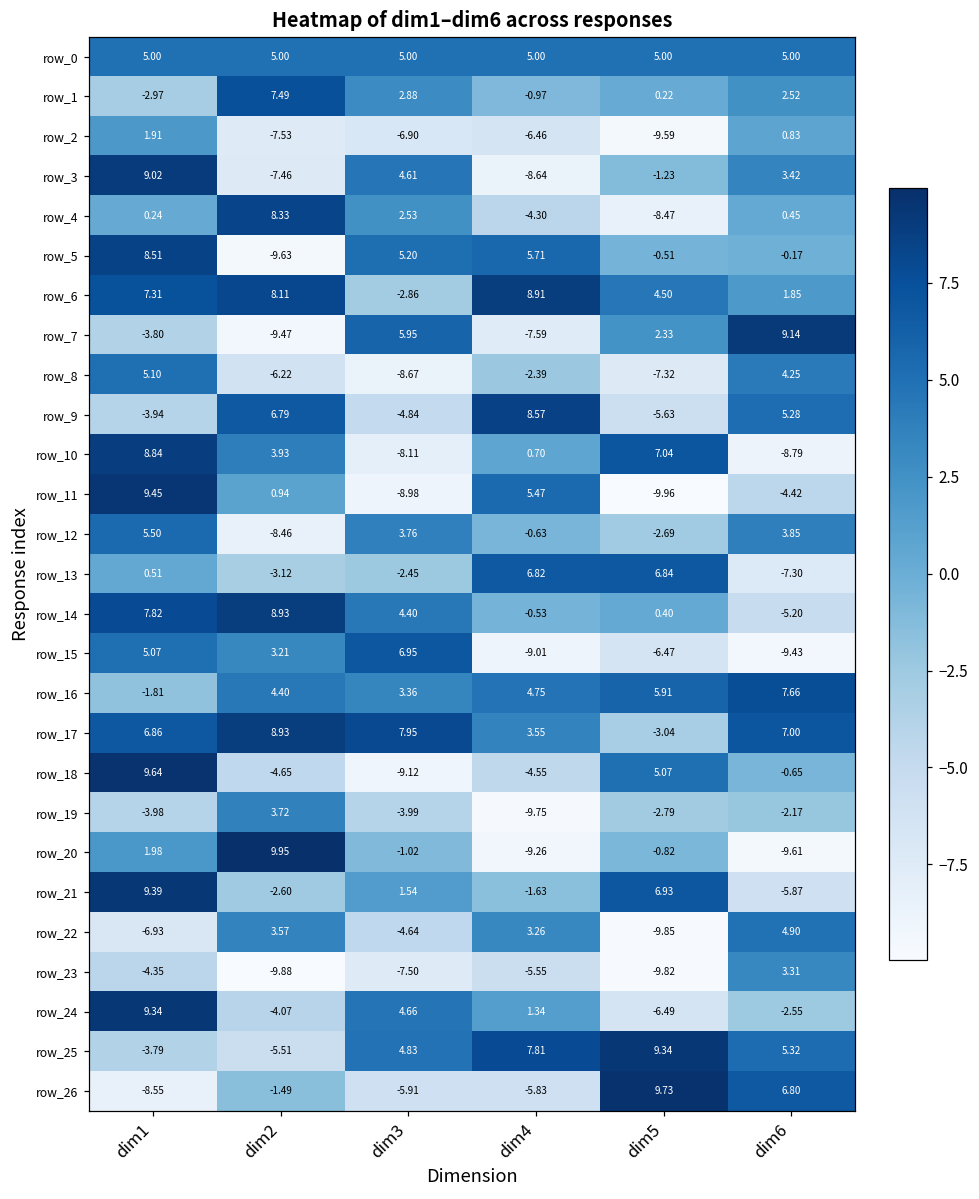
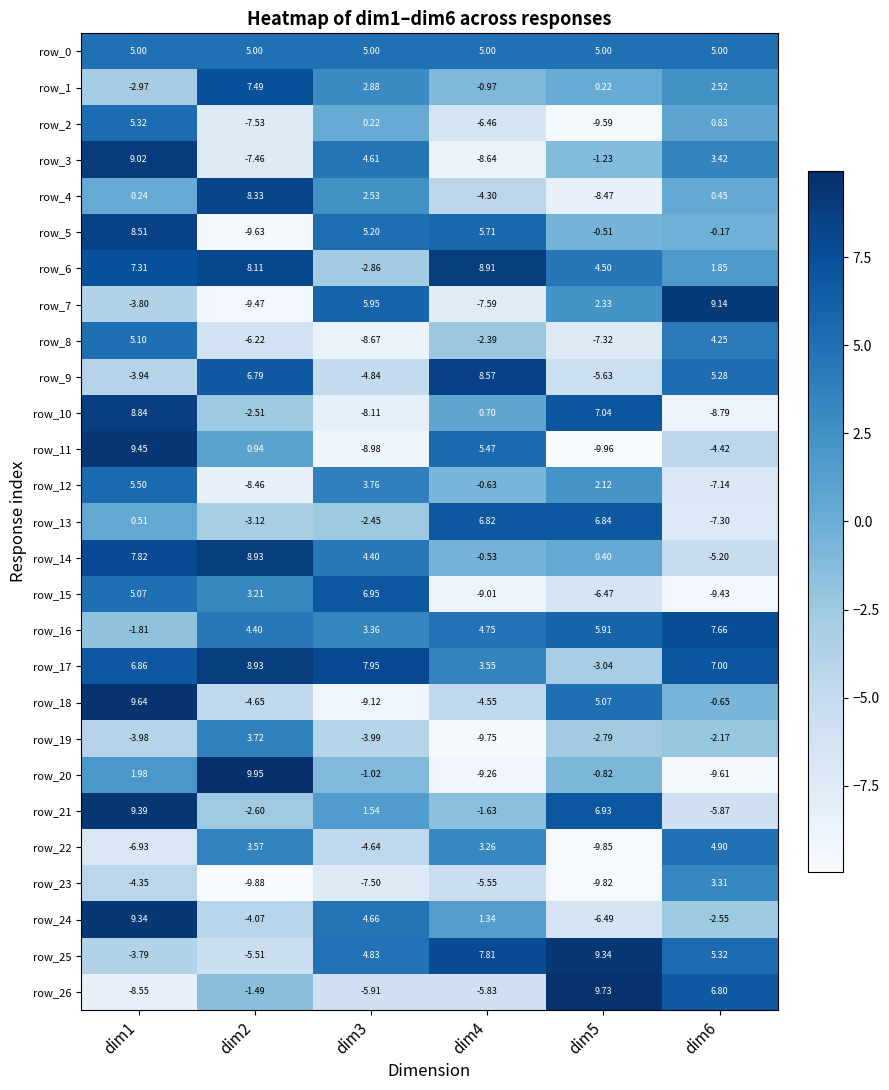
  {
    "row_0": {
      "dim1": 5.00,
      "dim2": 5.00,
      "dim3": 5.00,
      "dim4": 5.00,
      "dim5": 5.00,
      "dim6": 5.00
    },
    "row_1": {
      "dim1": -2.97,
      "dim2": 7.49,
      "dim3": 2.88,
      "dim4": -0.97,
      "dim5": 0.22,
      "dim6": 2.52
    },
    "row_2": {
-     "dim1": 1.91,
+     "dim1": 5.32,
      "dim2": -7.53,
-     "dim3": -6.90,
+     "dim3": 0.22,
      "dim4": -6.46,
      "dim5": -9.59,
      "dim6": 0.83
    },
    "row_3": {
      "dim1": 9.02,
      "dim2": -7.46,
      "dim3": 4.61,
      "dim4": -8.64,
      "dim5": -1.23,
      "dim6": 3.42
    },
    "row_4": {
      "dim1": 0.24,
      "dim2": 8.33,
      "dim3": 2.53,
      "dim4": -4.30,
      "dim5": -8.47,
      "dim6": 0.45
    },
    "row_5": {
      "dim1": 8.51,
      "dim2": -9.63,
      "dim3": 5.20,
      "dim4": 5.71,
      "dim5": -0.51,
      "dim6": -0.17
    },
    "row_6": {
      "dim1": 7.31,
      "dim2": 8.11,
      "dim3": -2.86,
      "dim4": 8.91,
      "dim5": 4.50,
      "dim6": 1.85
    },
    "row_7": {
      "dim1": -3.80,
      "dim2": -9.47,
      "dim3": 5.95,
      "dim4": -7.59,
      "dim5": 2.33,
      "dim6": 9.14
    },
    "row_8": {
      "dim1": 5.10,
      "dim2": -6.22,
      "dim3": -8.67,
      "dim4": -2.39,
      "dim5": -7.32,
      "dim6": 4.25
    },
    "row_9": {
      "dim1": -3.94,
      "dim2": 6.79,
      "dim3": -4.84,
      "dim4": 8.57,
      "dim5": -5.63,
      "dim6": 5.28
    },
    "row_10": {
      "dim1": 8.84,
-     "dim2": 3.93,
+     "dim2": -2.51,
      "dim3": -8.11,
      "dim4": 0.70,
      "dim5": 7.04,
      "dim6": -8.79
    },
    "row_11": {
      "dim1": 9.45,
      "dim2": 0.94,
      "dim3": -8.98,
      "dim4": 5.47,
      "dim5": -9.96,
      "dim6": -4.42
    },
    "row_12": {
      "dim1": 5.50,
      "dim2": -8.46,
      "dim3": 3.76,
      "dim4": -0.63,
-     "dim5": -2.69,
-     "dim6": 3.85
+     "dim5": 2.12,
+     "dim6": -7.14
    },
    "row_13": {
      "dim1": 0.51,
      "dim2": -3.12,
      "dim3": -2.45,
      "dim4": 6.82,
      "dim5": 6.84,
      "dim6": -7.30
    },
    "row_14": {
      "dim1": 7.82,
      "dim2": 8.93,
      "dim3": 4.40,
      "dim4": -0.53,
      "dim5": 0.40,
      "dim6": -5.20
    },
    "row_15": {
      "dim1": 5.07,
      "dim2": 3.21,
      "dim3": 6.95,
      "dim4": -9.01,
      "dim5": -6.47,
      "dim6": -9.43
    },
    "row_16": {
      "dim1": -1.81,
      "dim2": 4.40,
      "dim3": 3.36,
      "dim4": 4.75,
      "dim5": 5.91,
      "dim6": 7.66
    },
    "row_17": {
      "dim1": 6.86,
      "dim2": 8.93,
      "dim3": 7.95,
      "dim4": 3.55,
      "dim5": -3.04,
      "dim6": 7.00
    },
    "row_18": {
      "dim1": 9.64,
      "dim2": -4.65,
      "dim3": -9.12,
      "dim4": -4.55,
      "dim5": 5.07,
      "dim6": -0.65
    },
    "row_19": {
      "dim1": -3.98,
      "dim2": 3.72,
      "dim3": -3.99,
      "dim4": -9.75,
      "dim5": -2.79,
      "dim6": -2.17
    },
    "row_20": {
      "dim1": 1.98,
      "dim2": 9.95,
      "dim3": -1.02,
      "dim4": -9.26,
      "dim5": -0.82,
      "dim6": -9.61
    },
    "row_21": {
      "dim1": 9.39,
      "dim2": -2.60,
      "dim3": 1.54,
      "dim4": -1.63,
      "dim5": 6.93,
      "dim6": -5.87
    },
    "row_22": {
      "dim1": -6.93,
      "dim2": 3.57,
      "dim3": -4.64,
      "dim4": 3.26,
      "dim5": -9.85,
      "dim6": 4.90
    },
    "row_23": {
      "dim1": -4.35,
      "dim2": -9.88,
      "dim3": -7.50,
      "dim4": -5.55,
      "dim5": -9.82,
      "dim6": 3.31
    },
    "row_24": {
      "dim1": 9.34,
      "dim2": -4.07,
      "dim3": 4.66,
      "dim4": 1.34,
      "dim5": -6.49,
      "dim6": -2.55
    },
    "row_25": {
      "dim1": -3.79,
      "dim2": -5.51,
      "dim3": 4.83,
      "dim4": 7.81,
      "dim5": 9.34,
      "dim6": 5.32
    },
    "row_26": {
      "dim1": -8.55,
      "dim2": -1.49,
      "dim3": -5.91,
      "dim4": -5.83,
      "dim5": 9.73,
      "dim6": 6.80
    }
  }
